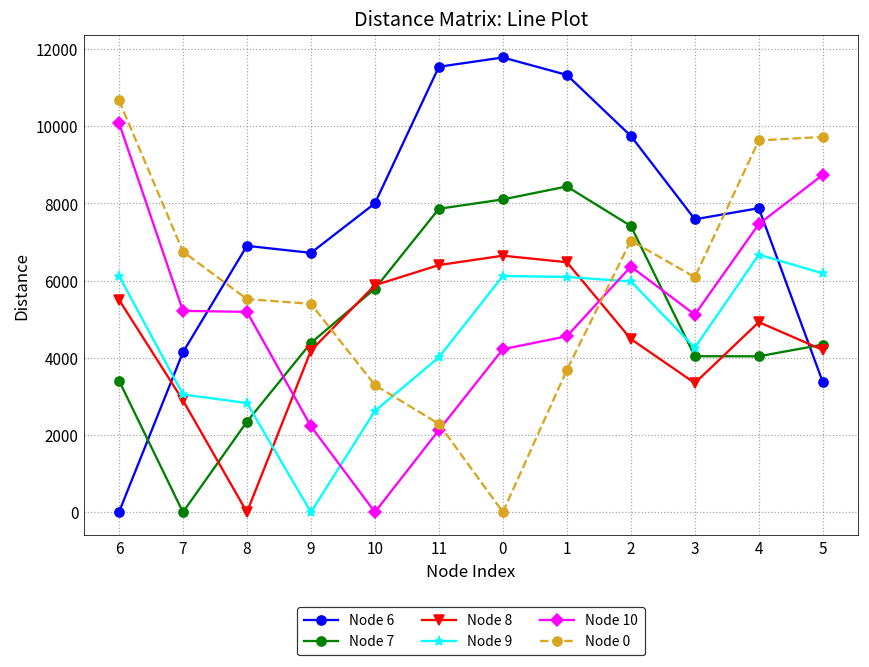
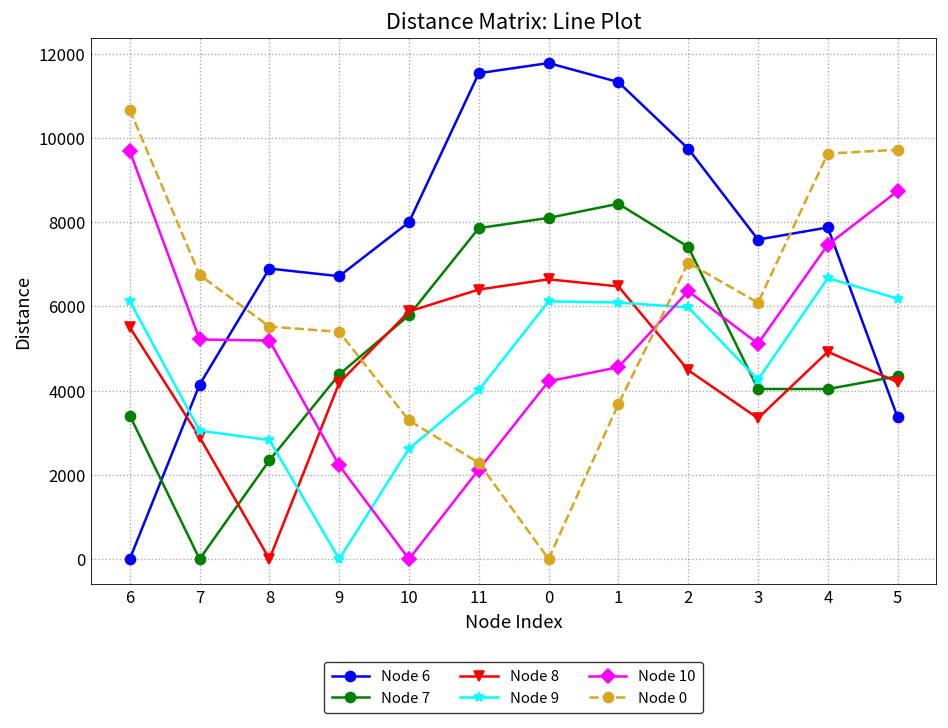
  {
    "Node 6": {
      "6": 0,
      "7": 4100,
      "8": 6900,
      "9": 6700,
      "10": 8000,
      "11": 11500,
      "0": 11800,
      "1": 11300,
      "2": 9700,
      "3": 7600,
      "4": 7900,
      "5": 3400
    },
    "Node 7": {
      "6": 3400,
      "7": 0,
      "8": 2300,
      "9": 4400,
      "10": 5800,
      "11": 7900,
      "0": 8100,
      "1": 8400,
      "2": 7400,
      "3": 4000,
      "4": 4000,
      "5": 4300
    },
    "Node 8": {
      "6": 5500,
      "7": 2900,
      "8": 0,
      "9": 4200,
      "10": 5900,
      "11": 6400,
      "0": 6600,
      "1": 6500,
      "2": 4500,
      "3": 3300,
      "4": 4900,
      "5": 4200
    },
    "Node 9": {
      "6": 6100,
      "7": 3000,
      "8": 2800,
      "9": 0,
      "10": 2600,
      "11": 4000,
      "0": 6100,
      "1": 6100,
      "2": 6000,
      "3": 4300,
      "4": 6700,
      "5": 6200
    },
    "Node 10": {
-     "6": 10100,
+     "6": 9700,
      "7": 5200,
      "8": 5200,
      "9": 2200,
      "10": 0,
      "11": 2100,
      "0": 4200,
      "1": 4600,
      "2": 6400,
      "3": 5100,
      "4": 7500,
      "5": 8700
    },
    "Node 0": {
      "6": 10700,
      "7": 6700,
      "8": 5500,
      "9": 5400,
      "10": 3300,
      "11": 2300,
      "0": 0,
      "1": 3700,
      "2": 7000,
      "3": 6100,
      "4": 9600,
      "5": 9700
    }
  }
